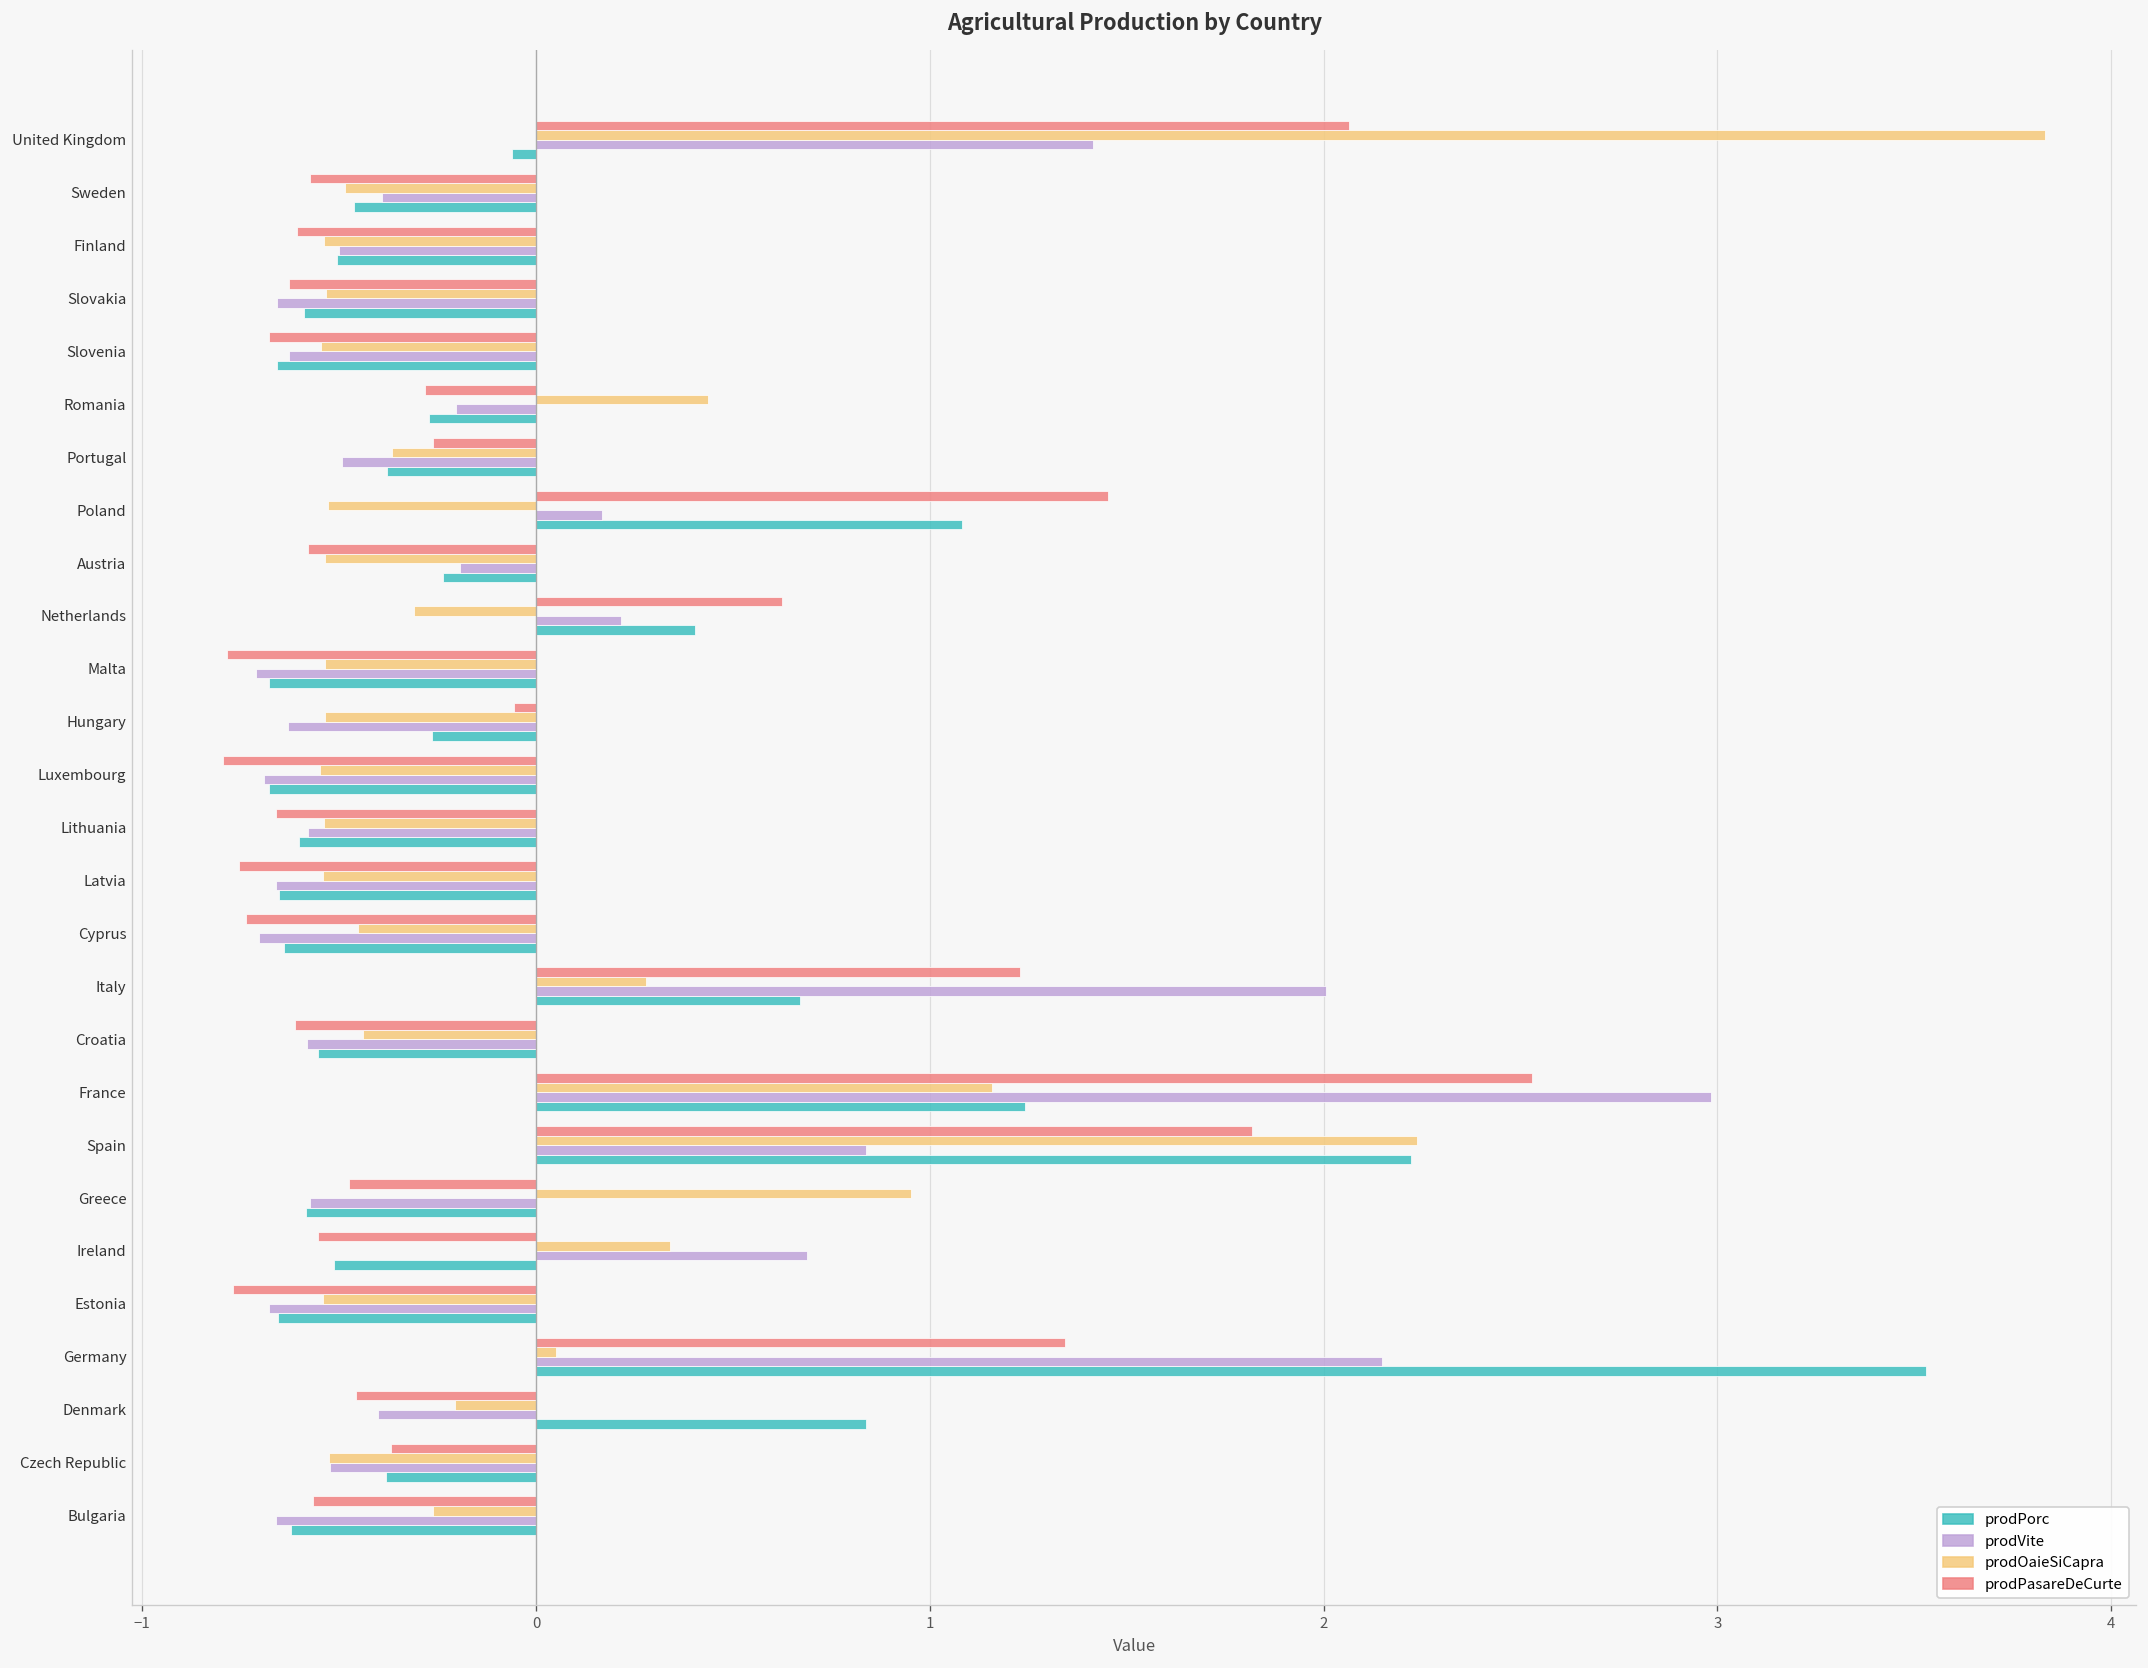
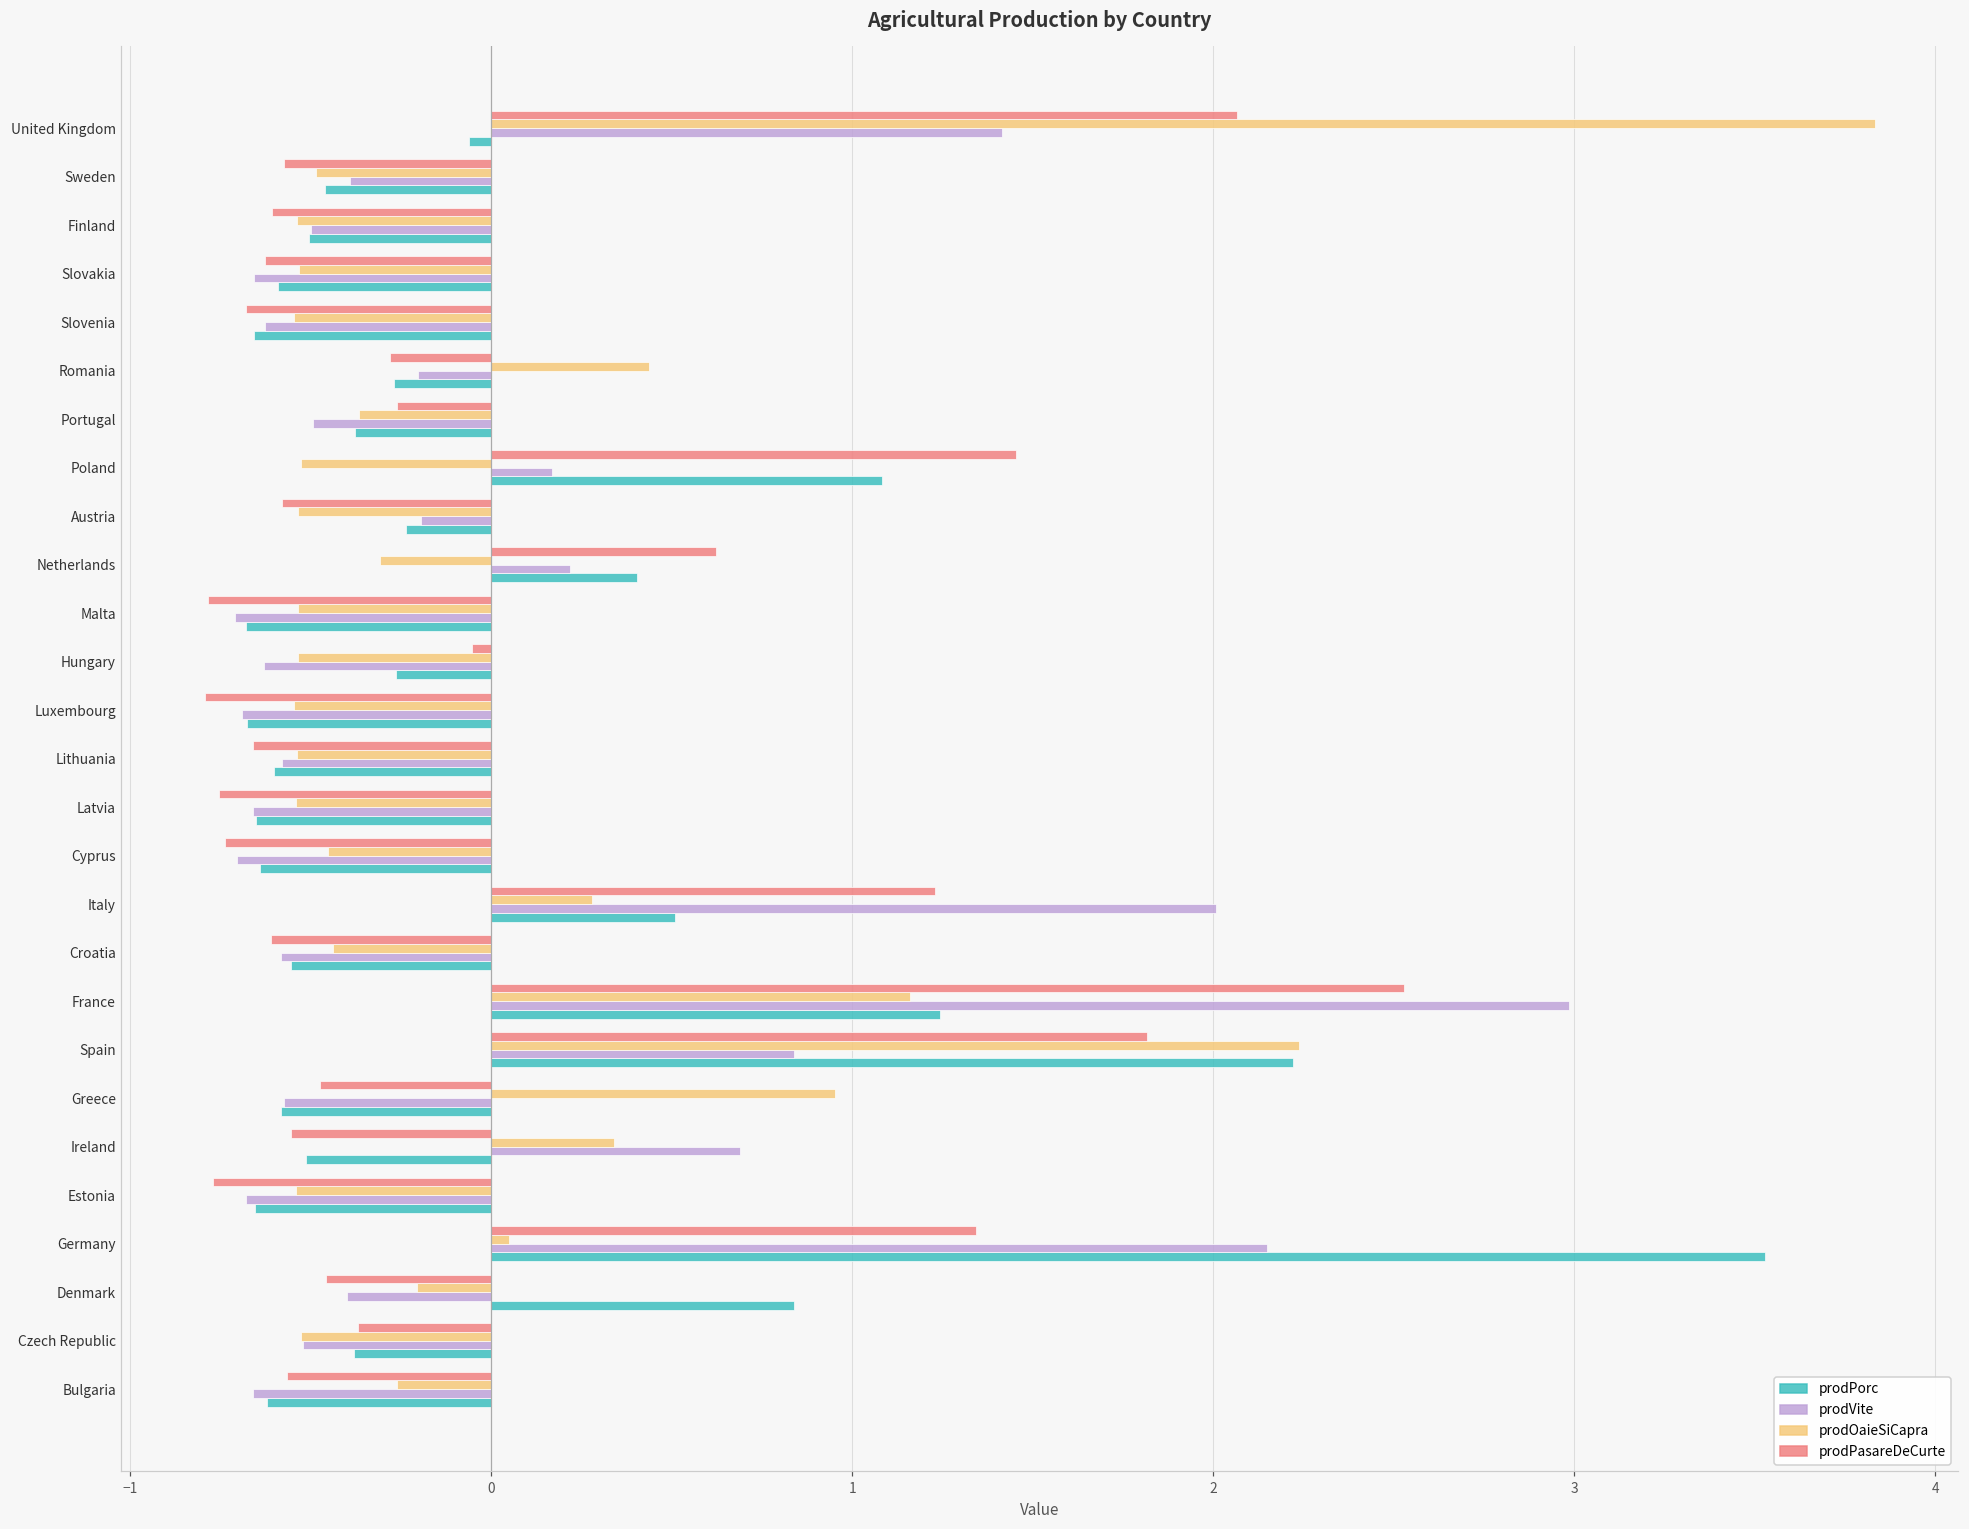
  {
    "prodPorc": {
      "United Kingdom": -0.06,
      "Sweden": -0.46,
      "Finland": -0.51,
      "Slovakia": -0.59,
      "Slovenia": -0.66,
      "Romania": -0.27,
      "Portugal": -0.38,
      "Poland": 1.08,
      "Austria": -0.24,
      "Netherlands": 0.40,
      "Malta": -0.68,
      "Hungary": -0.26,
      "Luxembourg": -0.68,
      "Lithuania": -0.60,
      "Latvia": -0.65,
      "Cyprus": -0.64,
-     "Italy": 0.67,
+     "Italy": 0.51,
      "Croatia": -0.55,
      "France": 1.24,
      "Spain": 2.22,
      "Greece": -0.58,
      "Ireland": -0.51,
      "Estonia": -0.65,
      "Germany": 3.53,
      "Denmark": 0.84,
      "Czech Republic": -0.38,
      "Bulgaria": -0.62
    },
    "prodVite": {
      "United Kingdom": 1.42,
      "Sweden": -0.39,
      "Finland": -0.50,
      "Slovakia": -0.66,
      "Slovenia": -0.63,
      "Romania": -0.20,
      "Portugal": -0.49,
      "Poland": 0.17,
      "Austria": -0.19,
      "Netherlands": 0.22,
      "Malta": -0.71,
      "Hungary": -0.63,
      "Luxembourg": -0.69,
      "Lithuania": -0.58,
      "Latvia": -0.66,
      "Cyprus": -0.70,
      "Italy": 2.01,
      "Croatia": -0.58,
      "France": 2.98,
      "Spain": 0.84,
      "Greece": -0.57,
      "Ireland": 0.69,
      "Estonia": -0.68,
      "Germany": 2.15,
      "Denmark": -0.40,
      "Czech Republic": -0.52,
      "Bulgaria": -0.66
    },
    "prodOaieSiCapra": {
      "United Kingdom": 3.83,
      "Sweden": -0.49,
      "Finland": -0.54,
      "Slovakia": -0.53,
      "Slovenia": -0.55,
      "Romania": 0.44,
      "Portugal": -0.37,
      "Poland": -0.53,
      "Austria": -0.54,
      "Netherlands": -0.31,
      "Malta": -0.54,
      "Hungary": -0.54,
      "Luxembourg": -0.55,
      "Lithuania": -0.54,
      "Latvia": -0.54,
      "Cyprus": -0.45,
      "Italy": 0.28,
      "Croatia": -0.44,
      "France": 1.16,
      "Spain": 2.24,
      "Greece": 0.95,
      "Ireland": 0.34,
      "Estonia": -0.54,
      "Germany": 0.05,
      "Denmark": -0.21,
      "Czech Republic": -0.53,
      "Bulgaria": -0.26
    },
    "prodPasareDeCurte": {
      "United Kingdom": 2.07,
      "Sweden": -0.57,
      "Finland": -0.61,
      "Slovakia": -0.63,
      "Slovenia": -0.68,
      "Romania": -0.28,
      "Portugal": -0.26,
      "Poland": 1.45,
      "Austria": -0.58,
      "Netherlands": 0.62,
      "Malta": -0.79,
      "Hungary": -0.05,
      "Luxembourg": -0.79,
      "Lithuania": -0.66,
      "Latvia": -0.75,
      "Cyprus": -0.74,
      "Italy": 1.23,
      "Croatia": -0.61,
      "France": 2.53,
      "Spain": 1.82,
      "Greece": -0.48,
      "Ireland": -0.55,
      "Estonia": -0.77,
      "Germany": 1.34,
      "Denmark": -0.46,
      "Czech Republic": -0.37,
      "Bulgaria": -0.57
    }
  }
